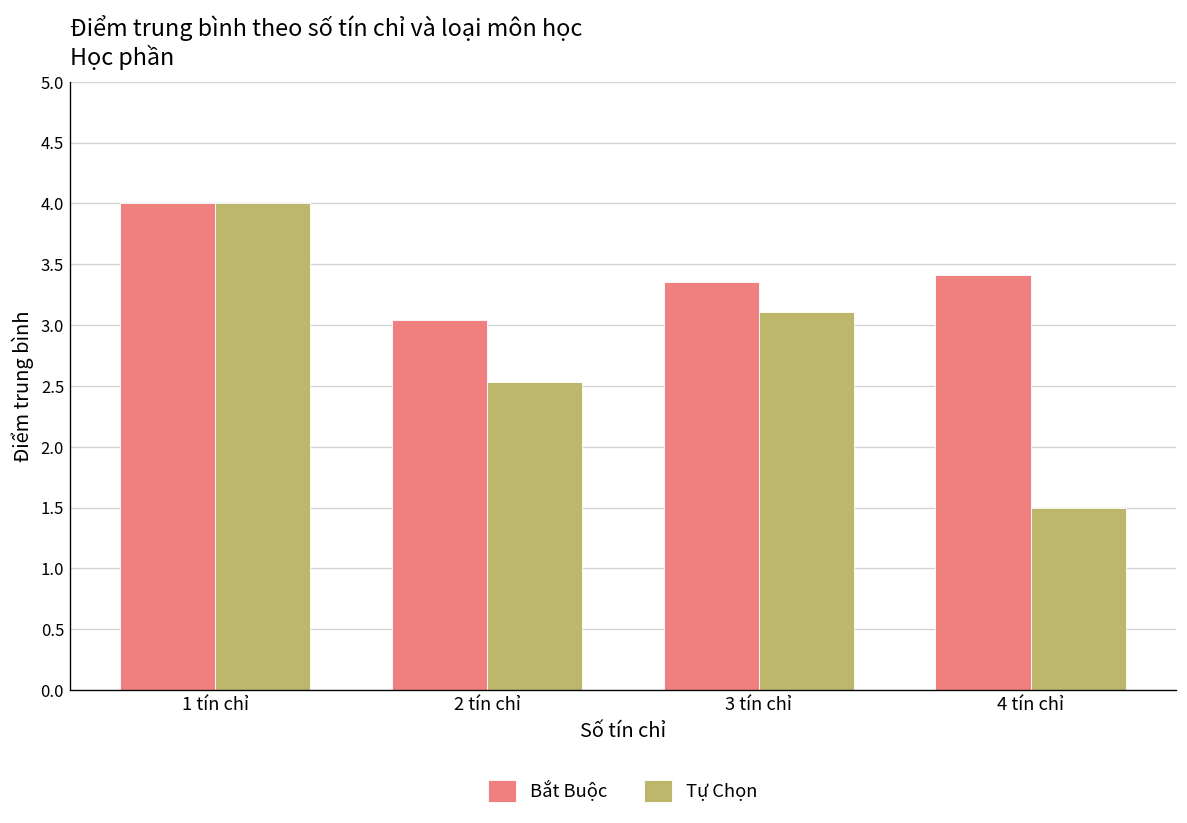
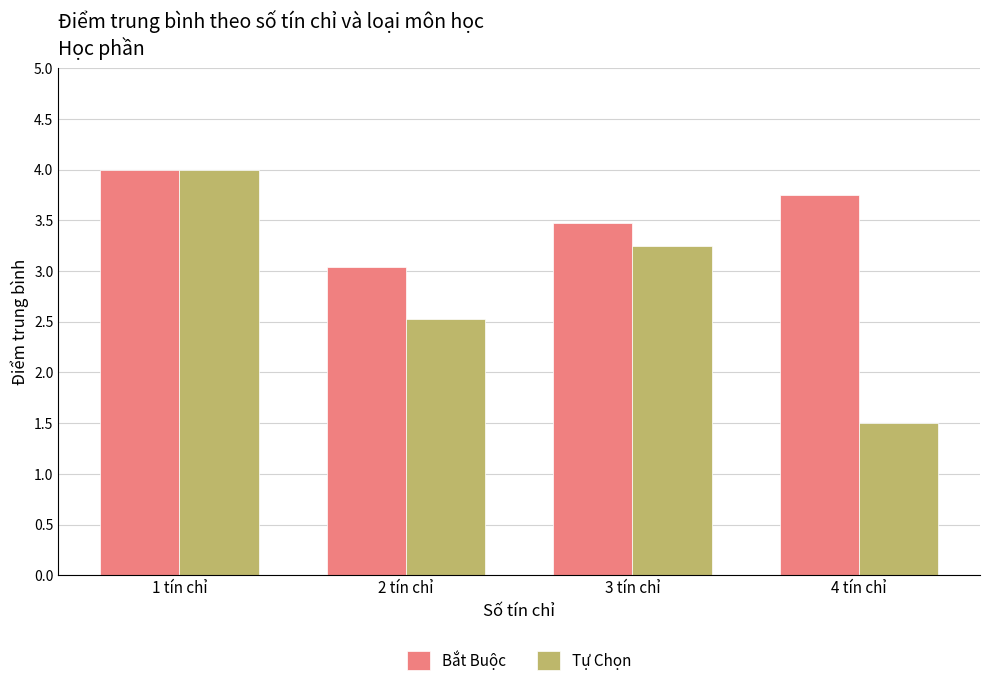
  {
    "Bắt Buộc": {
      "1 tín chỉ": 4.00,
      "2 tín chỉ": 3.04,
-     "3 tín chỉ": 3.35,
-     "4 tín chỉ": 3.41
+     "3 tín chỉ": 3.47,
+     "4 tín chỉ": 3.75
    },
    "Tự Chọn": {
      "1 tín chỉ": 4.00,
      "2 tín chỉ": 2.53,
-     "3 tín chỉ": 3.11,
+     "3 tín chỉ": 3.25,
      "4 tín chỉ": 1.50
    }
  }
